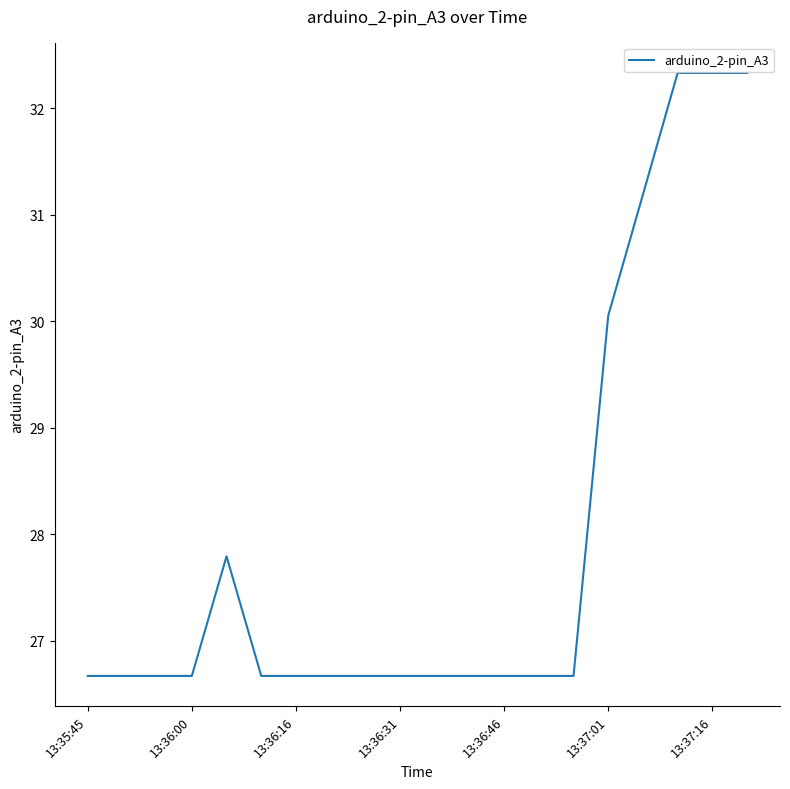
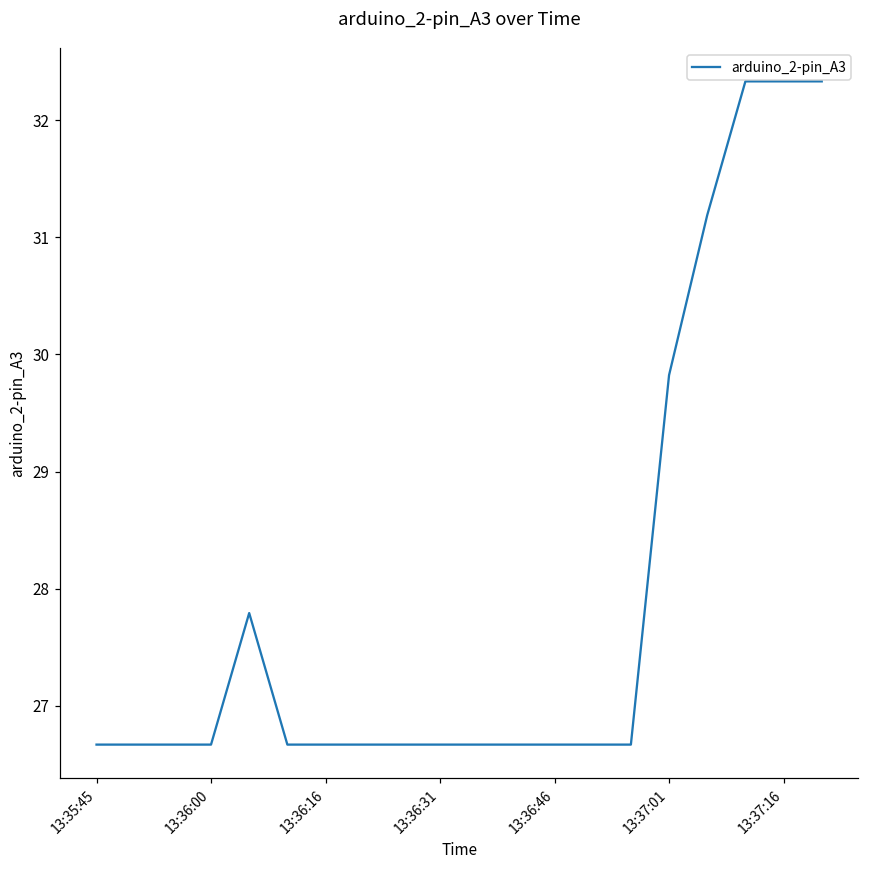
  {
    "13:35:45": 26.67,
    "13:36:00": 26.67,
    "13:36:16": 26.67,
    "13:36:31": 26.67,
    "13:36:46": 26.67,
-   "13:37:01": 30.05,
+   "13:37:01": 29.82,
    "13:37:16": 32.33
  }
